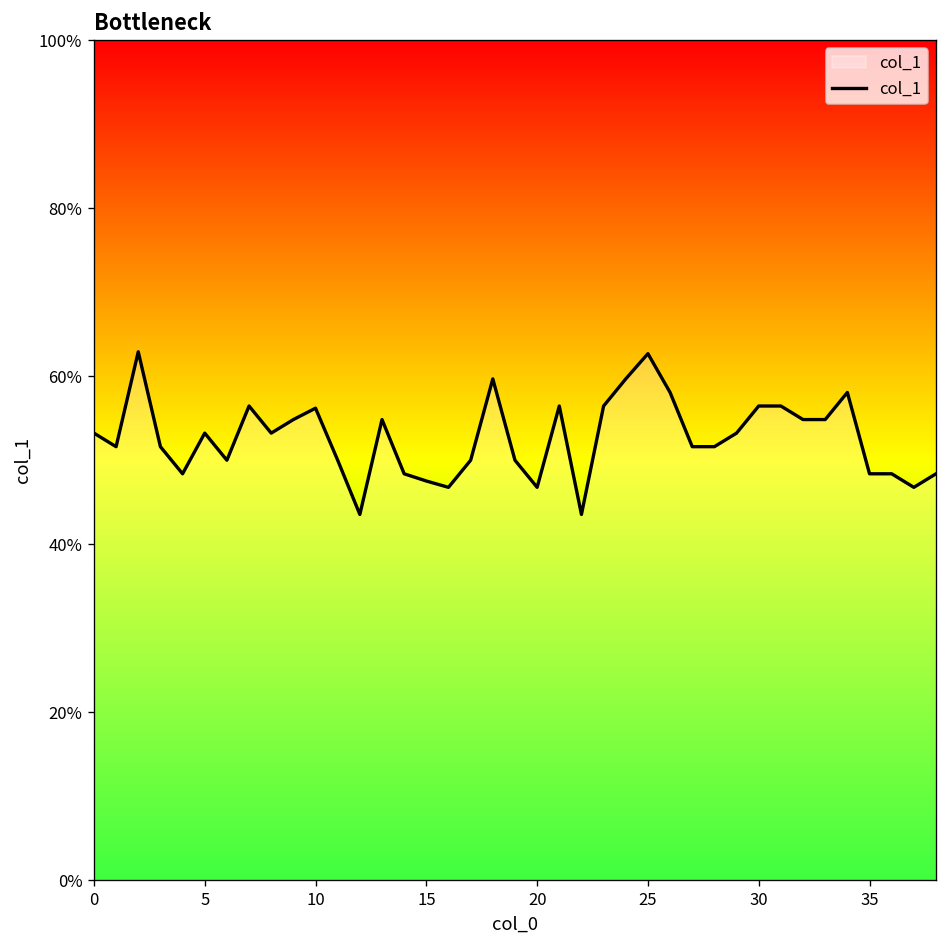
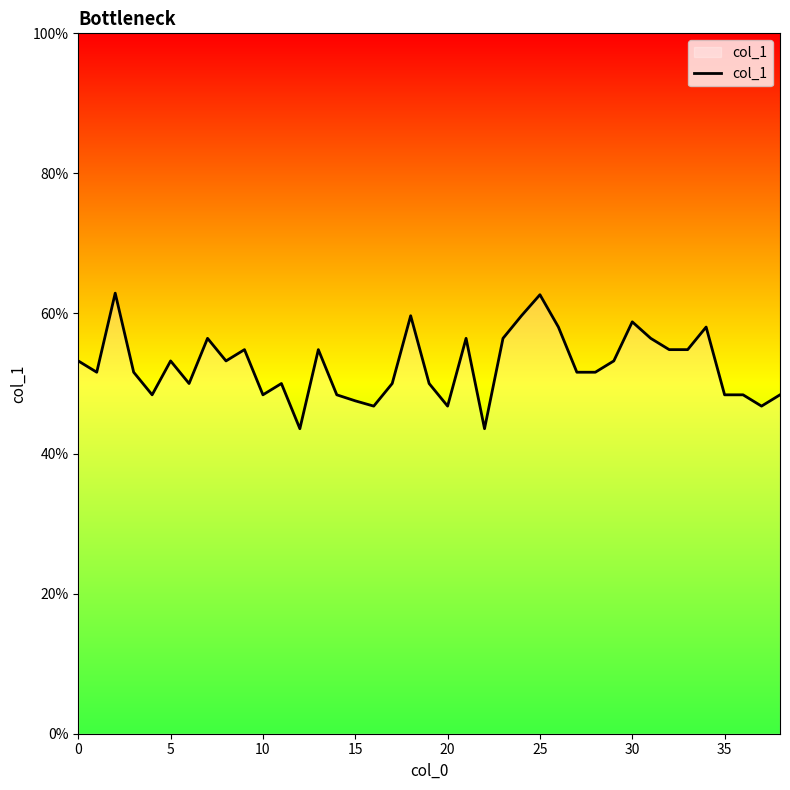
  {
    "0": "53%",
    "5": "53%",
-   "10": "56%",
+   "10": "48%",
    "15": "48%",
    "20": "47%",
    "25": "63%",
-   "30": "56%",
+   "30": "59%",
    "35": "48%"
  }
